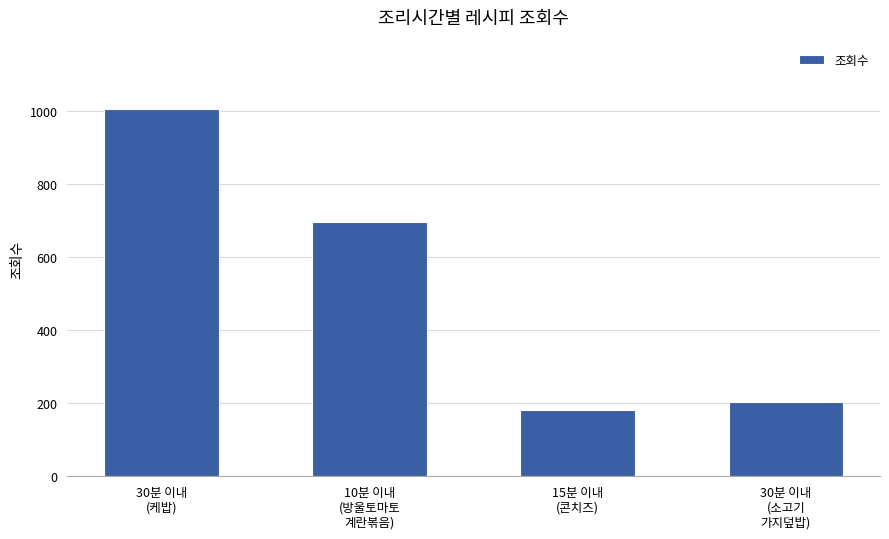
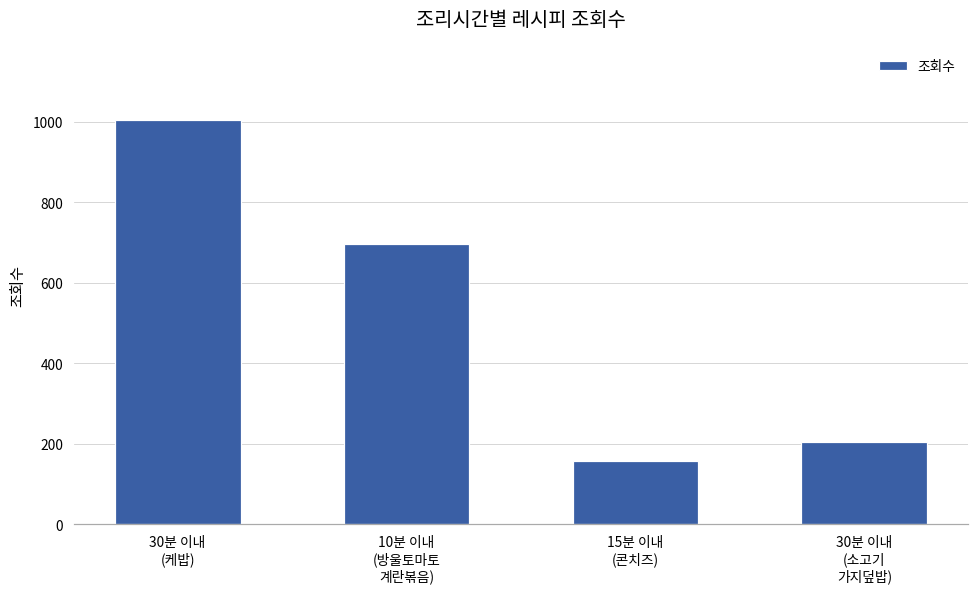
  {
    "30분 이내 (케밥)": 1010,
    "10분 이내 (방울토마토 계란볶음)": 700,
-   "15분 이내 (콘치즈)": 180,
+   "15분 이내 (콘치즈)": 160,
    "30분 이내 (소고기 가지덮밥)": 200
  }
